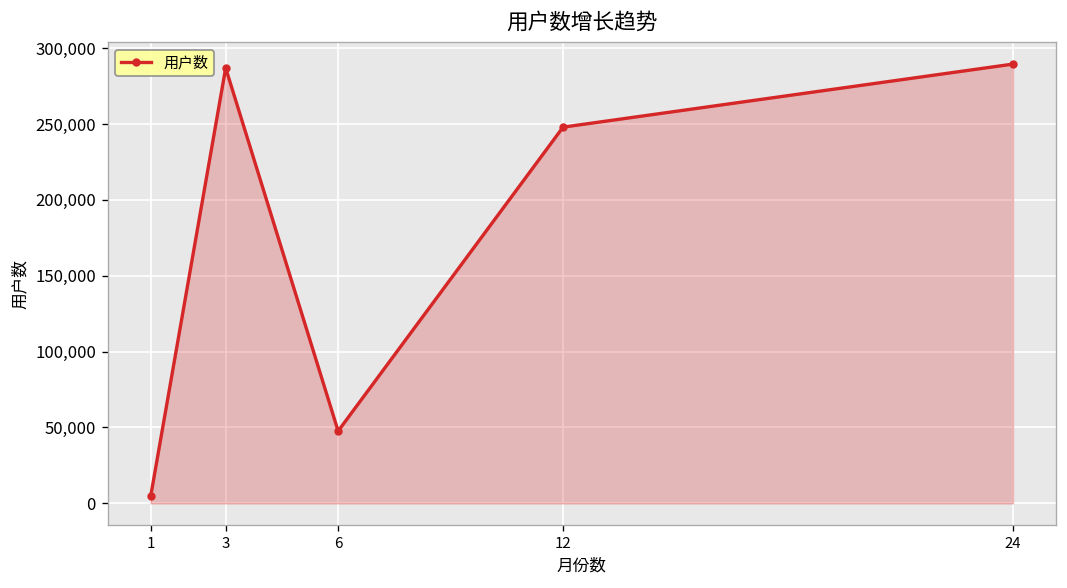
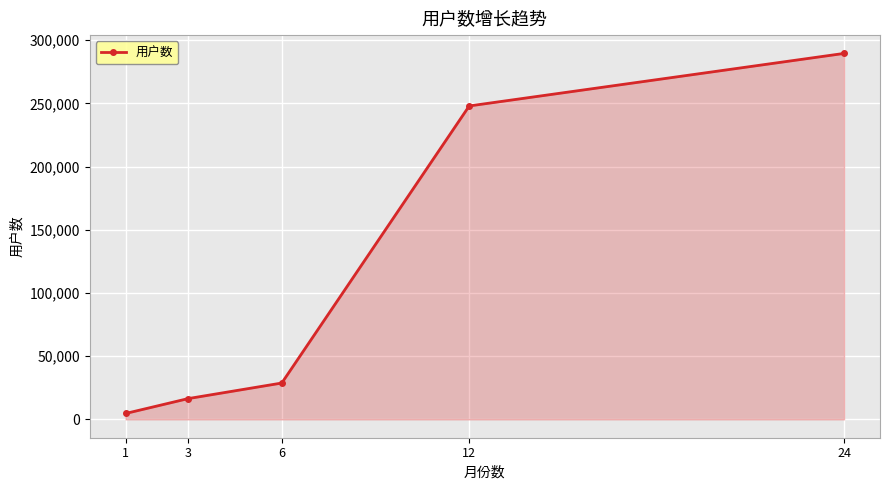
  {
    "1": "5,000",
-   "3": "287,000",
-   "6": "48,000",
+   "3": "16,000",
+   "6": "29,000",
    "12": "248,000",
    "24": "290,000"
  }
